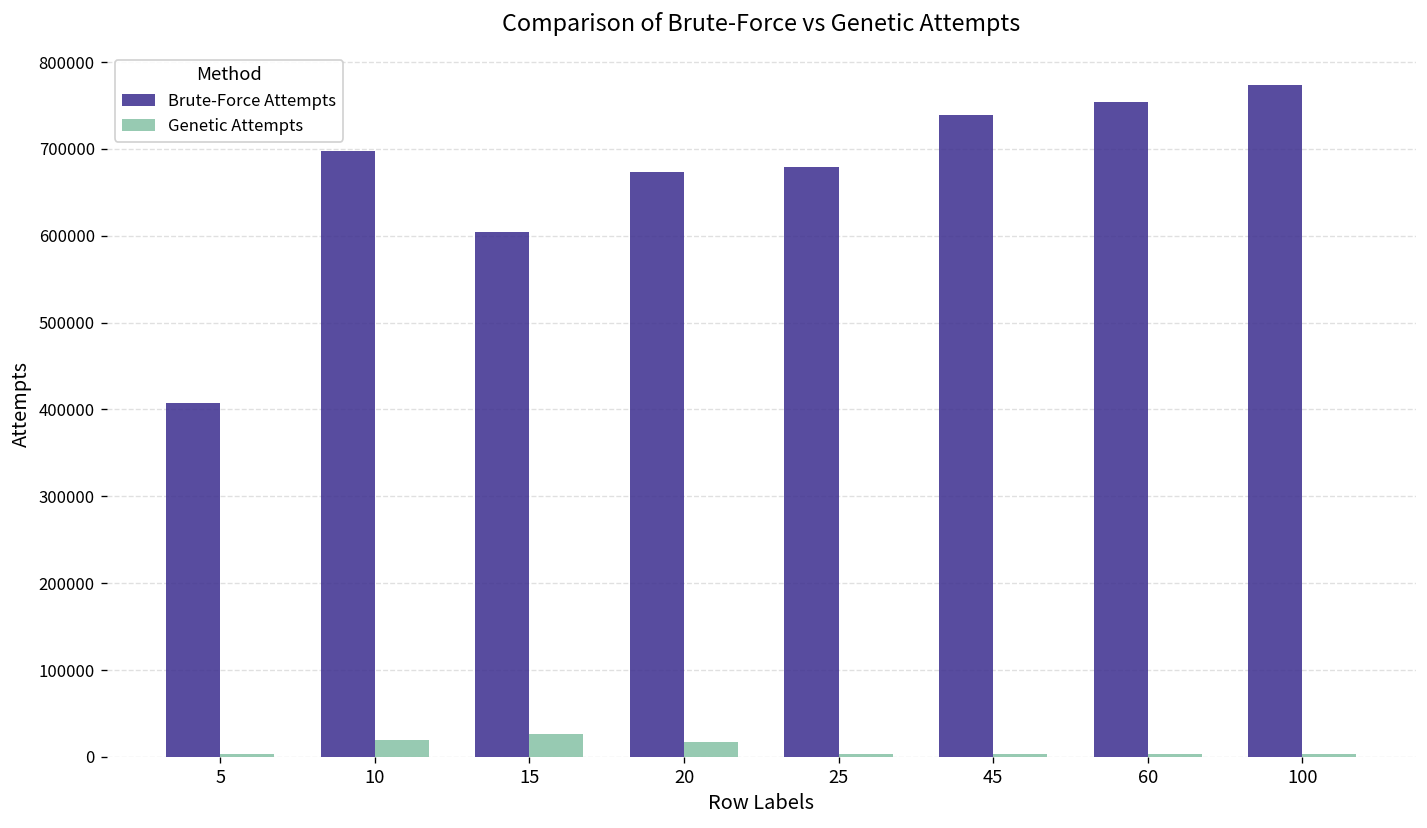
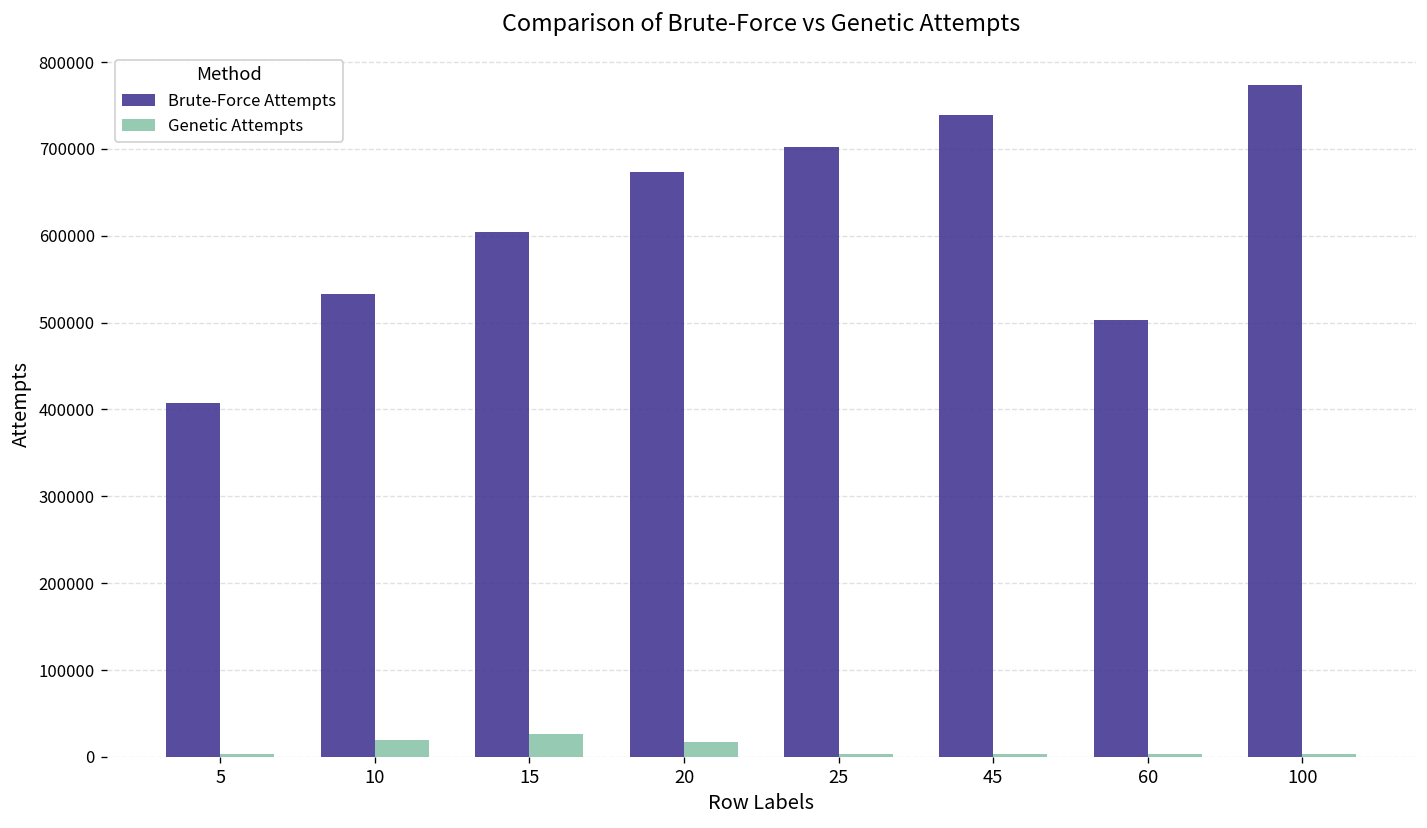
  {
    "Brute-Force Attempts": {
      "5": 410000,
-     "10": 700000,
+     "10": 530000,
      "15": 600000,
      "20": 670000,
-     "25": 680000,
+     "25": 700000,
      "45": 740000,
-     "60": 750000,
+     "60": 500000,
      "100": 770000
    },
    "Genetic Attempts": {
      "5": 0,
      "10": 20000,
      "15": 30000,
      "20": 20000,
      "25": 0,
      "45": 0,
      "60": 0,
      "100": 0
    }
  }
